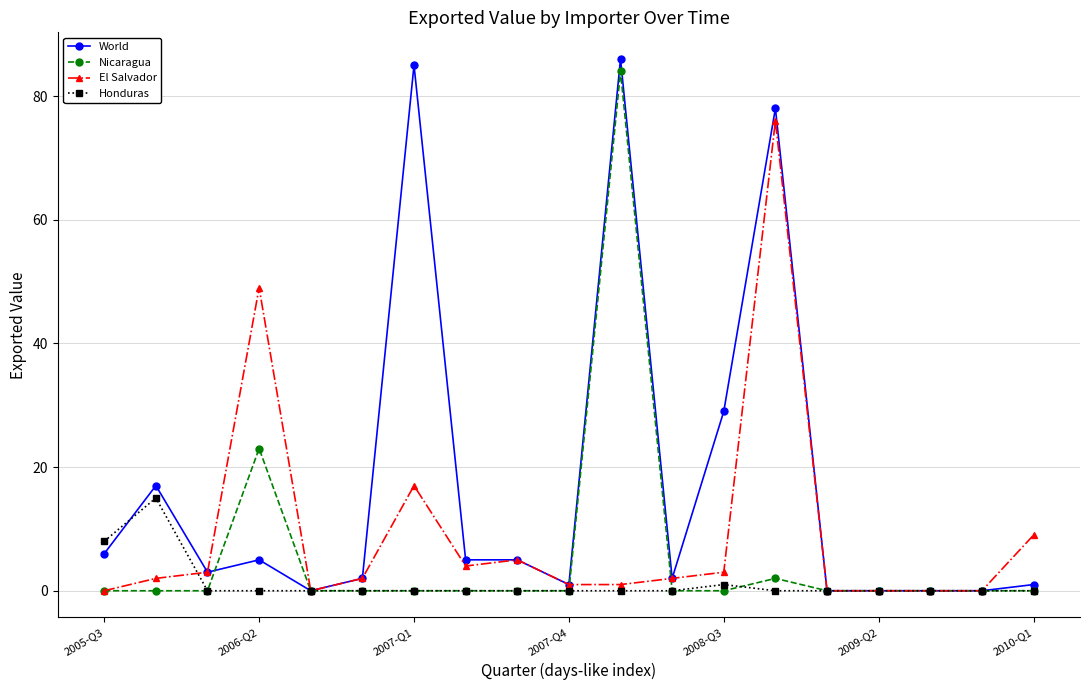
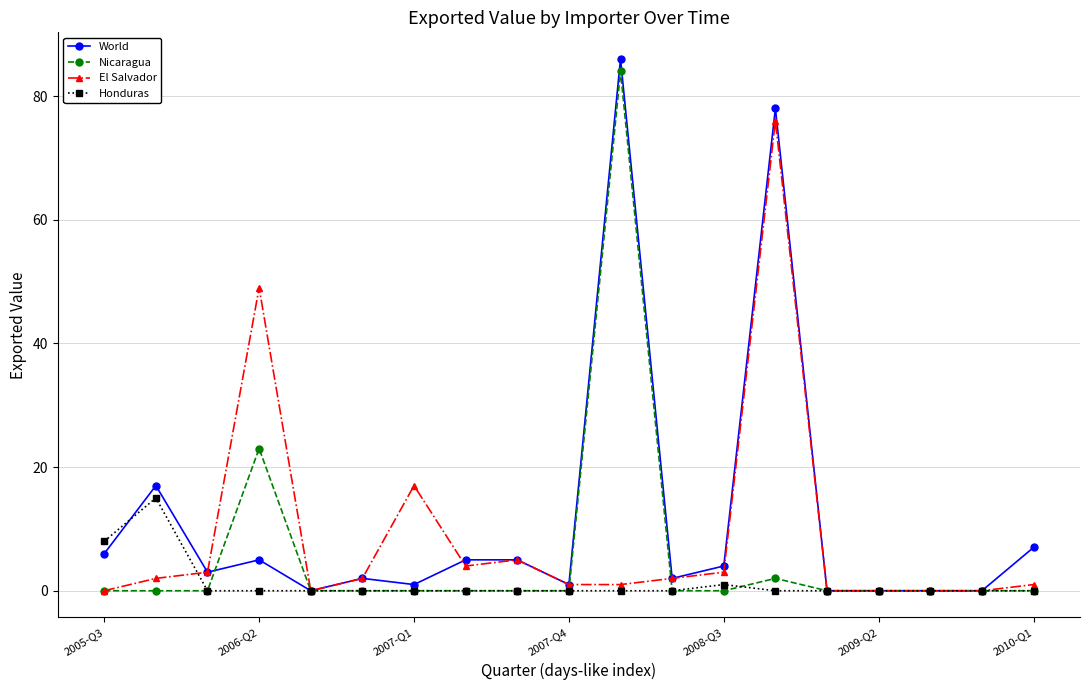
  {
    "World": {
      "2005-Q3": 6,
      "2006-Q2": 5,
-     "2007-Q1": 85,
-     "2008-Q3": 29,
-     "2010-Q1": 1
+     "2007-Q1": 1,
+     "2008-Q3": 4,
+     "2010-Q1": 7
    },
    "Nicaragua": {
      "2006-Q2": 23,
      "2008-Q3": 0
    },
    "El Salvador": {
      "2006-Q2": 49,
      "2007-Q1": 17,
      "2008-Q3": 3,
-     "2010-Q1": 9
+     "2010-Q1": 1
    },
    "Honduras": {
      "2005-Q3": 8,
      "2006-Q2": 0,
      "2008-Q3": 1
    }
  }
